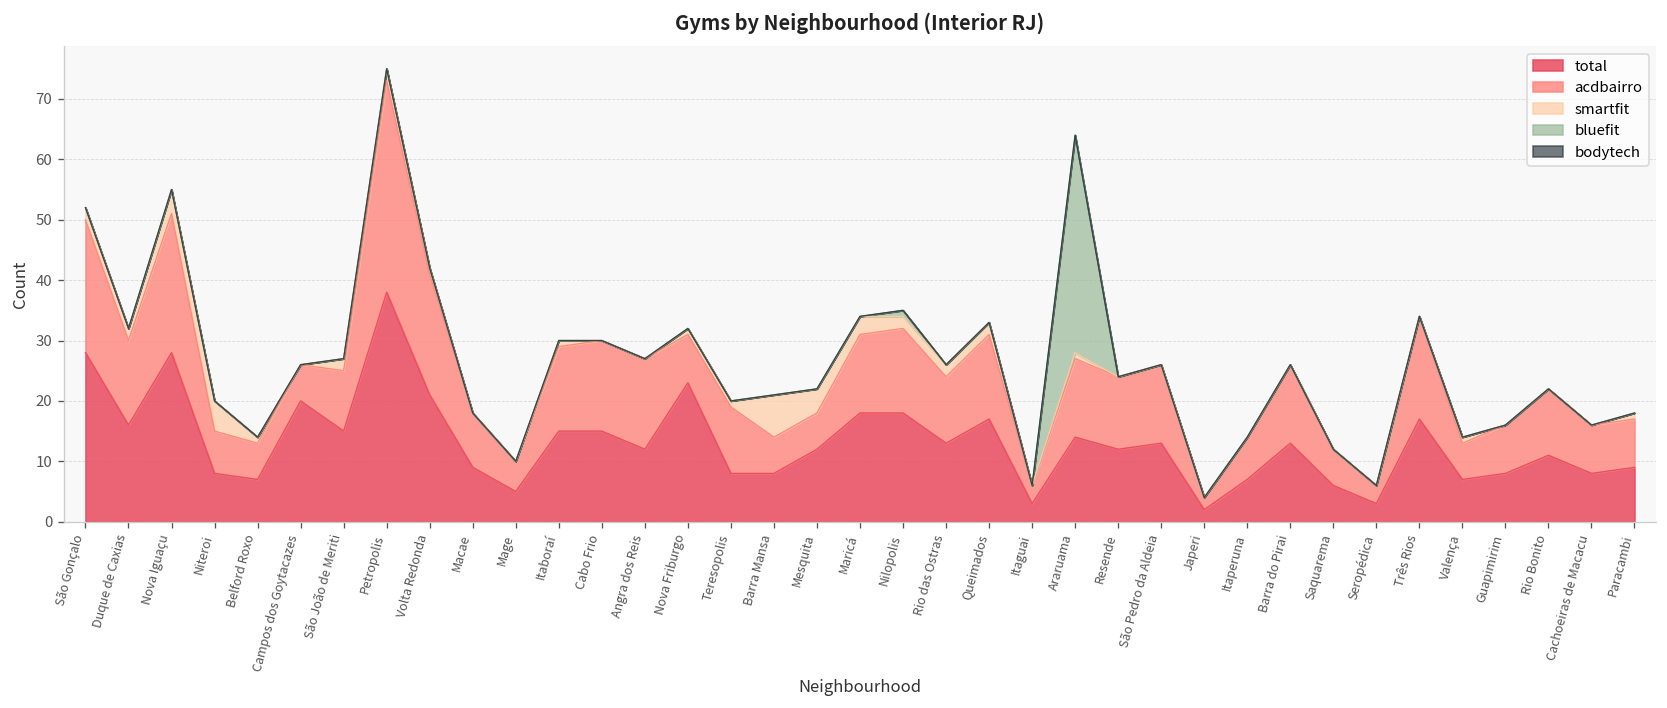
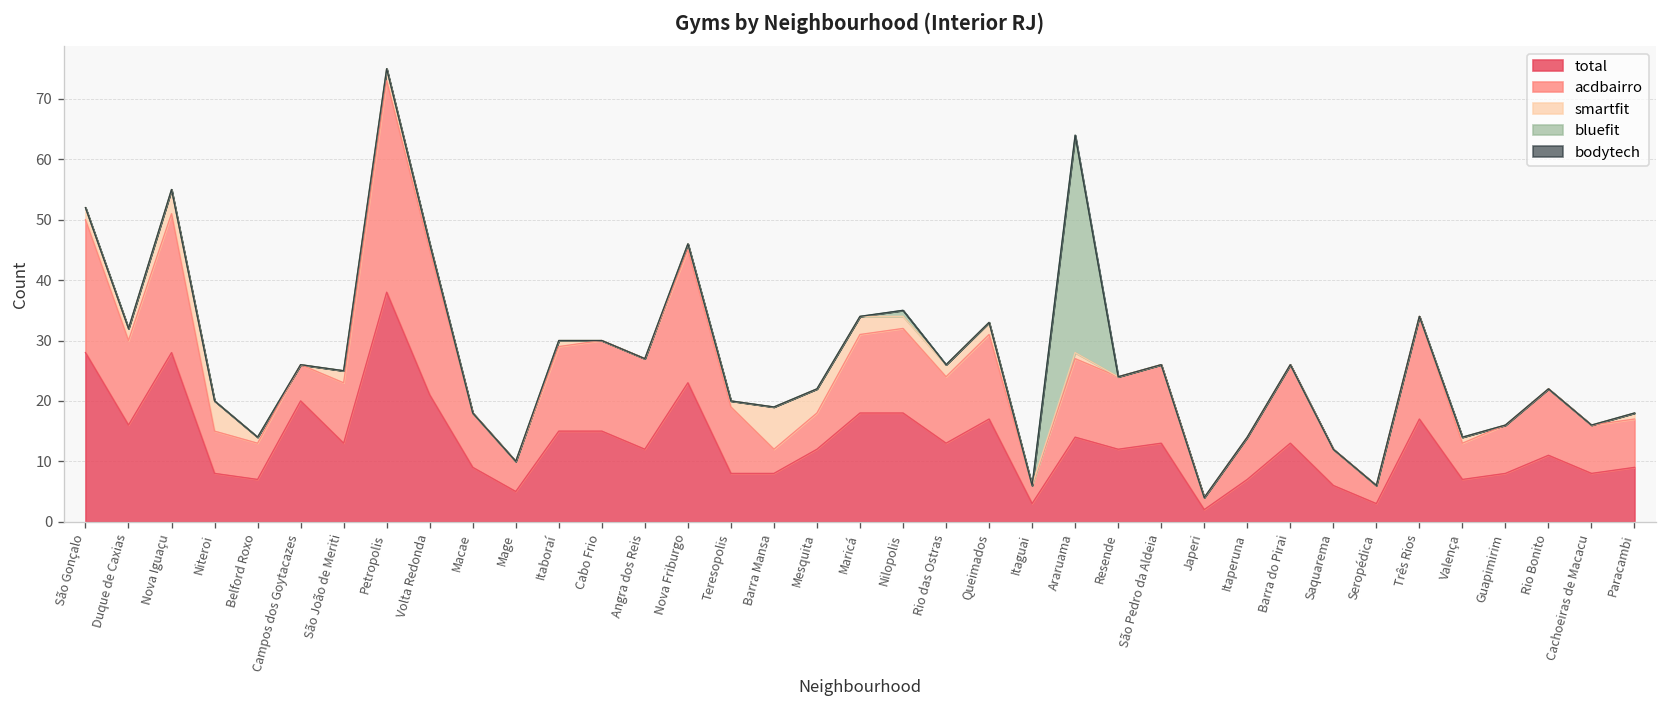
  {
    "total": {
      "São Gonçalo": 28,
      "Duque de Caxias": 16,
      "Nova Iguaçu": 28,
      "Niteroi": 8,
      "Belford Roxo": 7,
      "Campos dos Goytacazes": 20,
-     "São João de Meriti": 15,
+     "São João de Meriti": 13,
      "Petropolis": 38,
      "Volta Redonda": 21,
      "Macae": 9,
      "Mage": 5,
      "Itaboraí": 15,
      "Cabo Frio": 15,
      "Angra dos Reis": 12,
      "Nova Friburgo": 23,
      "Teresopolis": 8,
      "Barra Mansa": 8,
      "Mesquita": 12,
      "Maricá": 18,
      "Nilopolis": 18,
      "Rio das Ostras": 13,
      "Queimados": 17,
      "Itaguai": 3,
      "Araruama": 14,
      "Resende": 12,
      "São Pedro da Aldeia": 13,
      "Japeri": 2,
      "Itaperuna": 7,
      "Barra do Pirai": 13,
      "Saquarema": 6,
      "Seropédica": 3,
      "Três Rios": 17,
      "Valença": 7,
      "Guapimirim": 8,
      "Rio Bonito": 11,
      "Cachoeiras de Macacu": 8,
      "Paracambi": 9
    },
    "acdbairro": {
      "São Gonçalo": 22,
      "Duque de Caxias": 14,
      "Nova Iguaçu": 23,
      "Niteroi": 7,
      "Belford Roxo": 6,
      "São João de Meriti": 10,
      "Petropolis": 35,
-     "Volta Redonda": 20,
+     "Volta Redonda": 24,
      "Itaboraí": 14,
-     "Nova Friburgo": 8,
+     "Nova Friburgo": 22,
      "Teresopolis": 11,
-     "Barra Mansa": 6,
+     "Barra Mansa": 4,
      "Mesquita": 6,
      "Maricá": 13,
      "Nilopolis": 14,
      "Rio das Ostras": 11,
      "Queimados": 14,
      "Araruama": 13,
      "Valença": 6,
      "Paracambi": 8
    },
    "smartfit": {
      "Nilopolis": 2,
      "Araruama": 1
    }
  }
